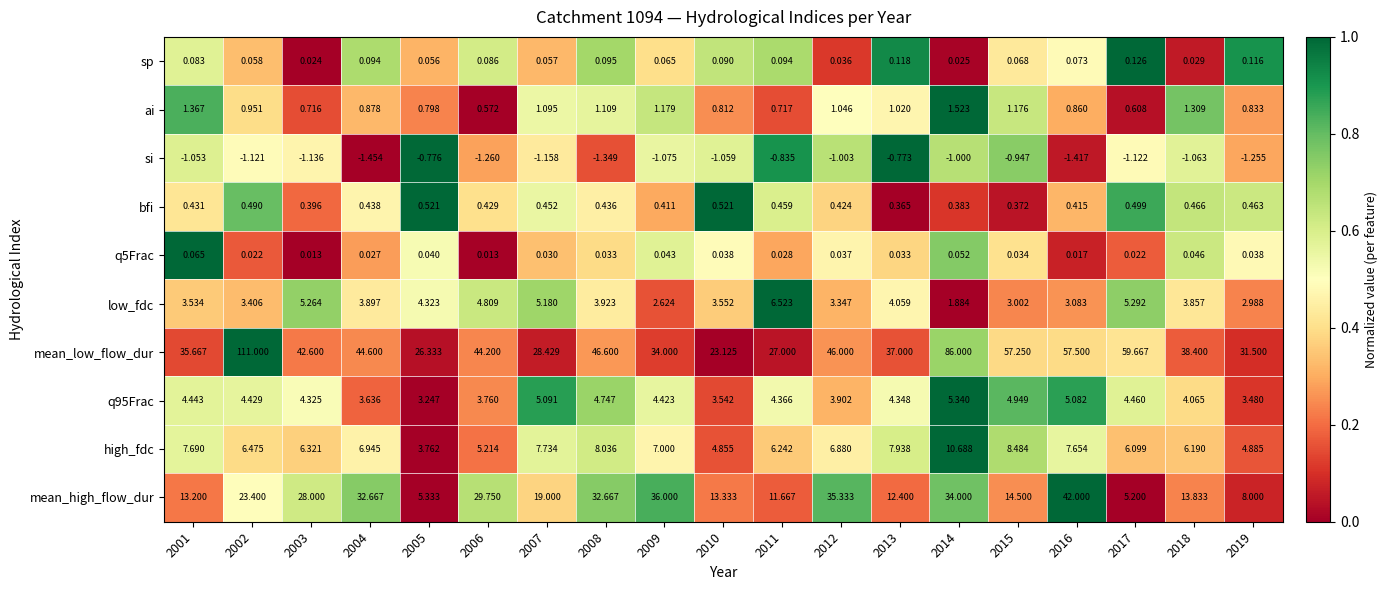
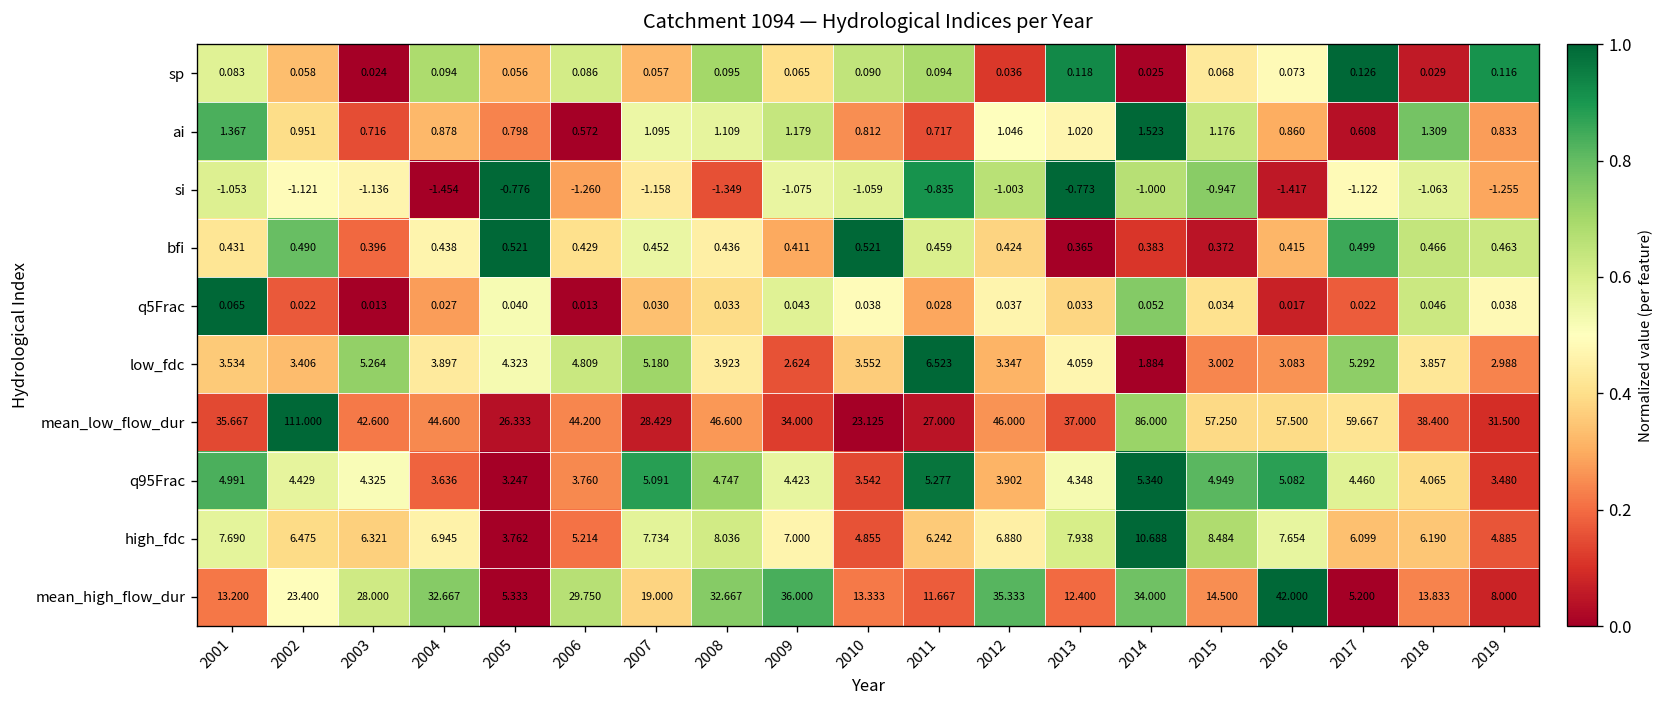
  {
    "sp": {
      "2001": 0.083,
      "2002": 0.058,
      "2003": 0.024,
      "2004": 0.094,
      "2005": 0.056,
      "2006": 0.086,
      "2007": 0.057,
      "2008": 0.095,
      "2009": 0.065,
      "2010": 0.090,
      "2011": 0.094,
      "2012": 0.036,
      "2013": 0.118,
      "2014": 0.025,
      "2015": 0.068,
      "2016": 0.073,
      "2017": 0.126,
      "2018": 0.029,
      "2019": 0.116
    },
    "ai": {
      "2001": 1.367,
      "2002": 0.951,
      "2003": 0.716,
      "2004": 0.878,
      "2005": 0.798,
      "2006": 0.572,
      "2007": 1.095,
      "2008": 1.109,
      "2009": 1.179,
      "2010": 0.812,
      "2011": 0.717,
      "2012": 1.046,
      "2013": 1.020,
      "2014": 1.523,
      "2015": 1.176,
      "2016": 0.860,
      "2017": 0.608,
      "2018": 1.309,
      "2019": 0.833
    },
    "si": {
      "2001": -1.053,
      "2002": -1.121,
      "2003": -1.136,
      "2004": -1.454,
      "2005": -0.776,
      "2006": -1.260,
      "2007": -1.158,
      "2008": -1.349,
      "2009": -1.075,
      "2010": -1.059,
      "2011": -0.835,
      "2012": -1.003,
      "2013": -0.773,
      "2014": -1.000,
      "2015": -0.947,
      "2016": -1.417,
      "2017": -1.122,
      "2018": -1.063,
      "2019": -1.255
    },
    "bfi": {
      "2001": 0.431,
      "2002": 0.490,
      "2003": 0.396,
      "2004": 0.438,
      "2005": 0.521,
      "2006": 0.429,
      "2007": 0.452,
      "2008": 0.436,
      "2009": 0.411,
      "2010": 0.521,
      "2011": 0.459,
      "2012": 0.424,
      "2013": 0.365,
      "2014": 0.383,
      "2015": 0.372,
      "2016": 0.415,
      "2017": 0.499,
      "2018": 0.466,
      "2019": 0.463
    },
    "q5Frac": {
      "2001": 0.065,
      "2002": 0.022,
      "2003": 0.013,
      "2004": 0.027,
      "2005": 0.040,
      "2006": 0.013,
      "2007": 0.030,
      "2008": 0.033,
      "2009": 0.043,
      "2010": 0.038,
      "2011": 0.028,
      "2012": 0.037,
      "2013": 0.033,
      "2014": 0.052,
      "2015": 0.034,
      "2016": 0.017,
      "2017": 0.022,
      "2018": 0.046,
      "2019": 0.038
    },
    "low_fdc": {
      "2001": 3.534,
      "2002": 3.406,
      "2003": 5.264,
      "2004": 3.897,
      "2005": 4.323,
      "2006": 4.809,
      "2007": 5.180,
      "2008": 3.923,
      "2009": 2.624,
      "2010": 3.552,
      "2011": 6.523,
      "2012": 3.347,
      "2013": 4.059,
      "2014": 1.884,
      "2015": 3.002,
      "2016": 3.083,
      "2017": 5.292,
      "2018": 3.857,
      "2019": 2.988
    },
    "mean_low_flow_dur": {
      "2001": 35.667,
      "2002": 111.000,
      "2003": 42.600,
      "2004": 44.600,
      "2005": 26.333,
      "2006": 44.200,
      "2007": 28.429,
      "2008": 46.600,
      "2009": 34.000,
      "2010": 23.125,
      "2011": 27.000,
      "2012": 46.000,
      "2013": 37.000,
      "2014": 86.000,
      "2015": 57.250,
      "2016": 57.500,
      "2017": 59.667,
      "2018": 38.400,
      "2019": 31.500
    },
    "q95Frac": {
-     "2001": 4.443,
+     "2001": 4.991,
      "2002": 4.429,
      "2003": 4.325,
      "2004": 3.636,
      "2005": 3.247,
      "2006": 3.760,
      "2007": 5.091,
      "2008": 4.747,
      "2009": 4.423,
      "2010": 3.542,
-     "2011": 4.366,
+     "2011": 5.277,
      "2012": 3.902,
      "2013": 4.348,
      "2014": 5.340,
      "2015": 4.949,
      "2016": 5.082,
      "2017": 4.460,
      "2018": 4.065,
      "2019": 3.480
    },
    "high_fdc": {
      "2001": 7.690,
      "2002": 6.475,
      "2003": 6.321,
      "2004": 6.945,
      "2005": 3.762,
      "2006": 5.214,
      "2007": 7.734,
      "2008": 8.036,
      "2009": 7.000,
      "2010": 4.855,
      "2011": 6.242,
      "2012": 6.880,
      "2013": 7.938,
      "2014": 10.688,
      "2015": 8.484,
      "2016": 7.654,
      "2017": 6.099,
      "2018": 6.190,
      "2019": 4.885
    },
    "mean_high_flow_dur": {
      "2001": 13.200,
      "2002": 23.400,
      "2003": 28.000,
      "2004": 32.667,
      "2005": 5.333,
      "2006": 29.750,
      "2007": 19.000,
      "2008": 32.667,
      "2009": 36.000,
      "2010": 13.333,
      "2011": 11.667,
      "2012": 35.333,
      "2013": 12.400,
      "2014": 34.000,
      "2015": 14.500,
      "2016": 42.000,
      "2017": 5.200,
      "2018": 13.833,
      "2019": 8.000
    }
  }
